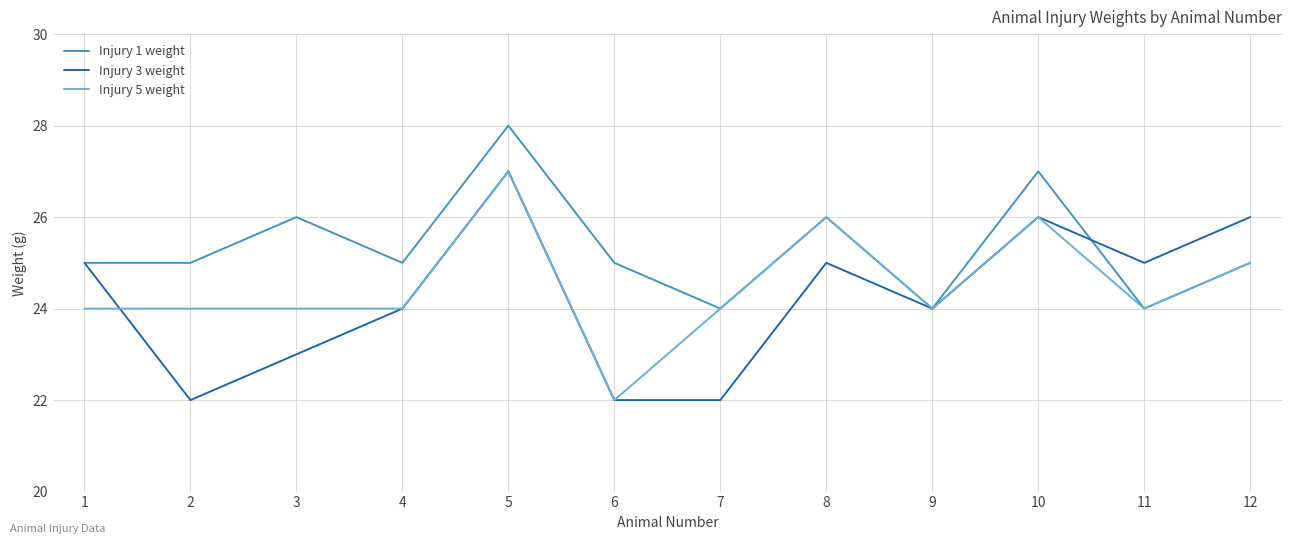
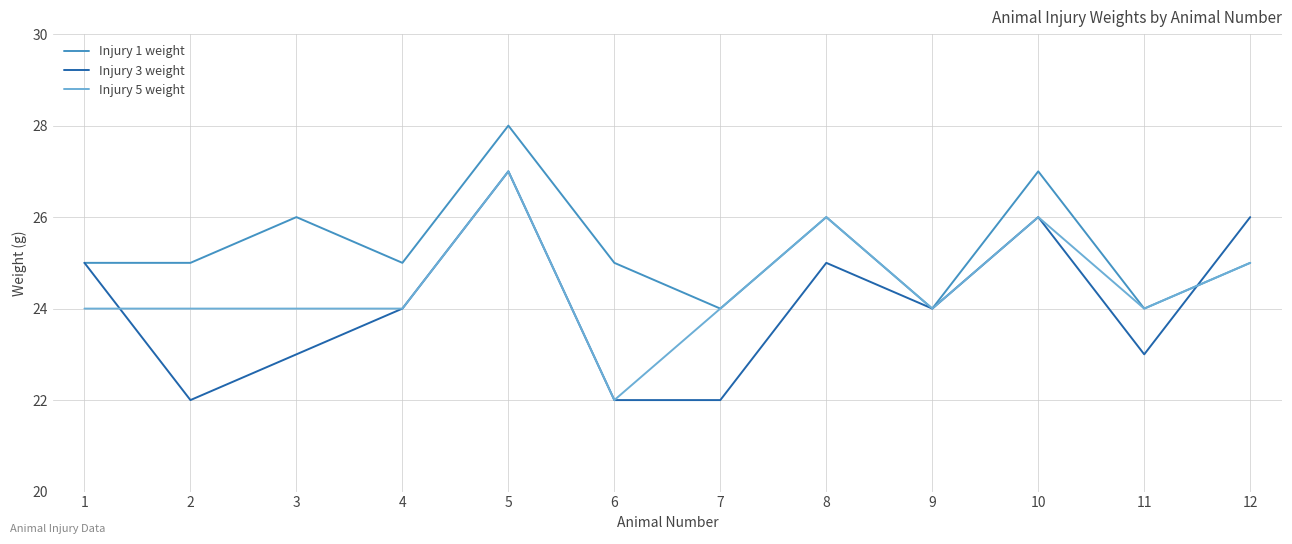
  {
    "Injury 3 weight": {
      "2": 22,
      "3": 23,
      "7": 22,
      "8": 25,
-     "11": 25,
+     "11": 23,
      "12": 26
    }
  }
